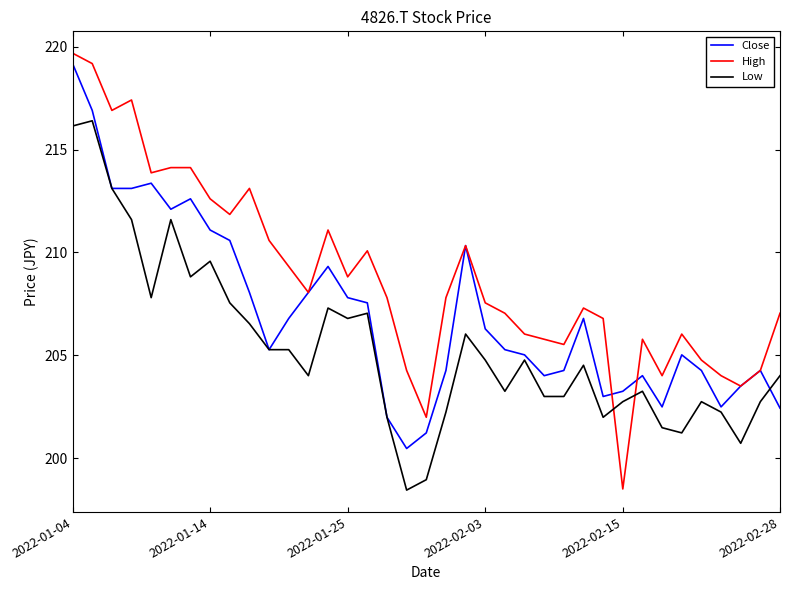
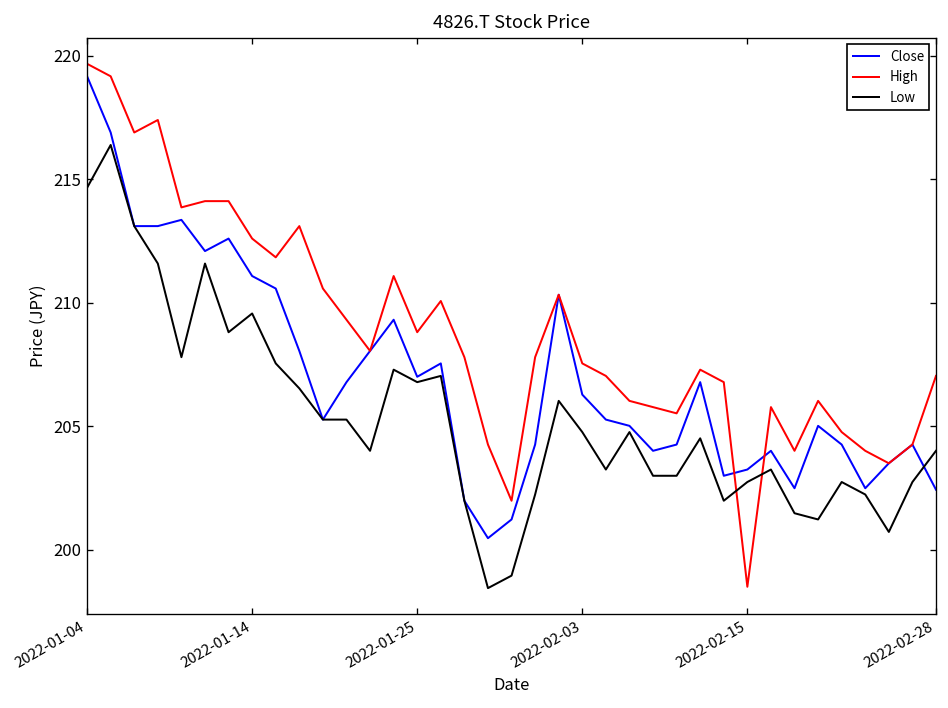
  {
    "Close": {
      "2022-01-04": 219.2,
      "2022-01-14": 211.1,
-     "2022-01-25": 207.8,
+     "2022-01-25": 207.0,
      "2022-02-03": 206.3,
      "2022-02-15": 203.3,
      "2022-02-28": 202.4
    },
    "High": {
      "2022-01-04": 219.7,
      "2022-01-14": 212.6,
      "2022-01-25": 208.8,
      "2022-02-03": 207.5,
      "2022-02-15": 198.5,
      "2022-02-28": 207.0
    },
    "Low": {
-     "2022-01-04": 216.1,
+     "2022-01-04": 214.7,
      "2022-01-14": 209.6,
      "2022-01-25": 206.8,
      "2022-02-03": 204.8,
      "2022-02-15": 202.7,
      "2022-02-28": 204.0
    }
  }
